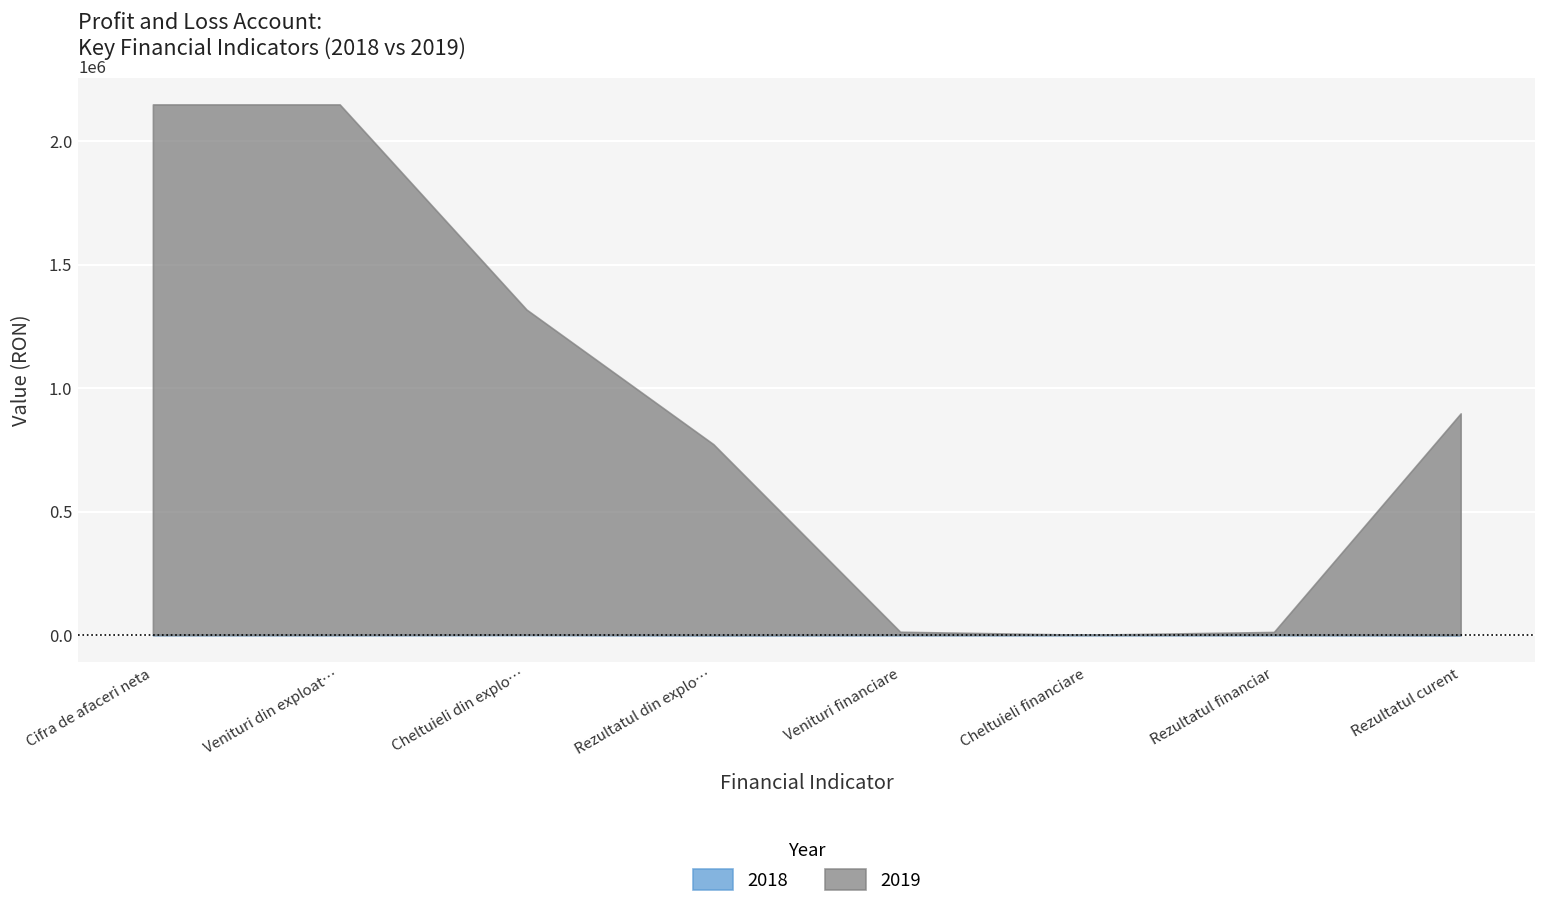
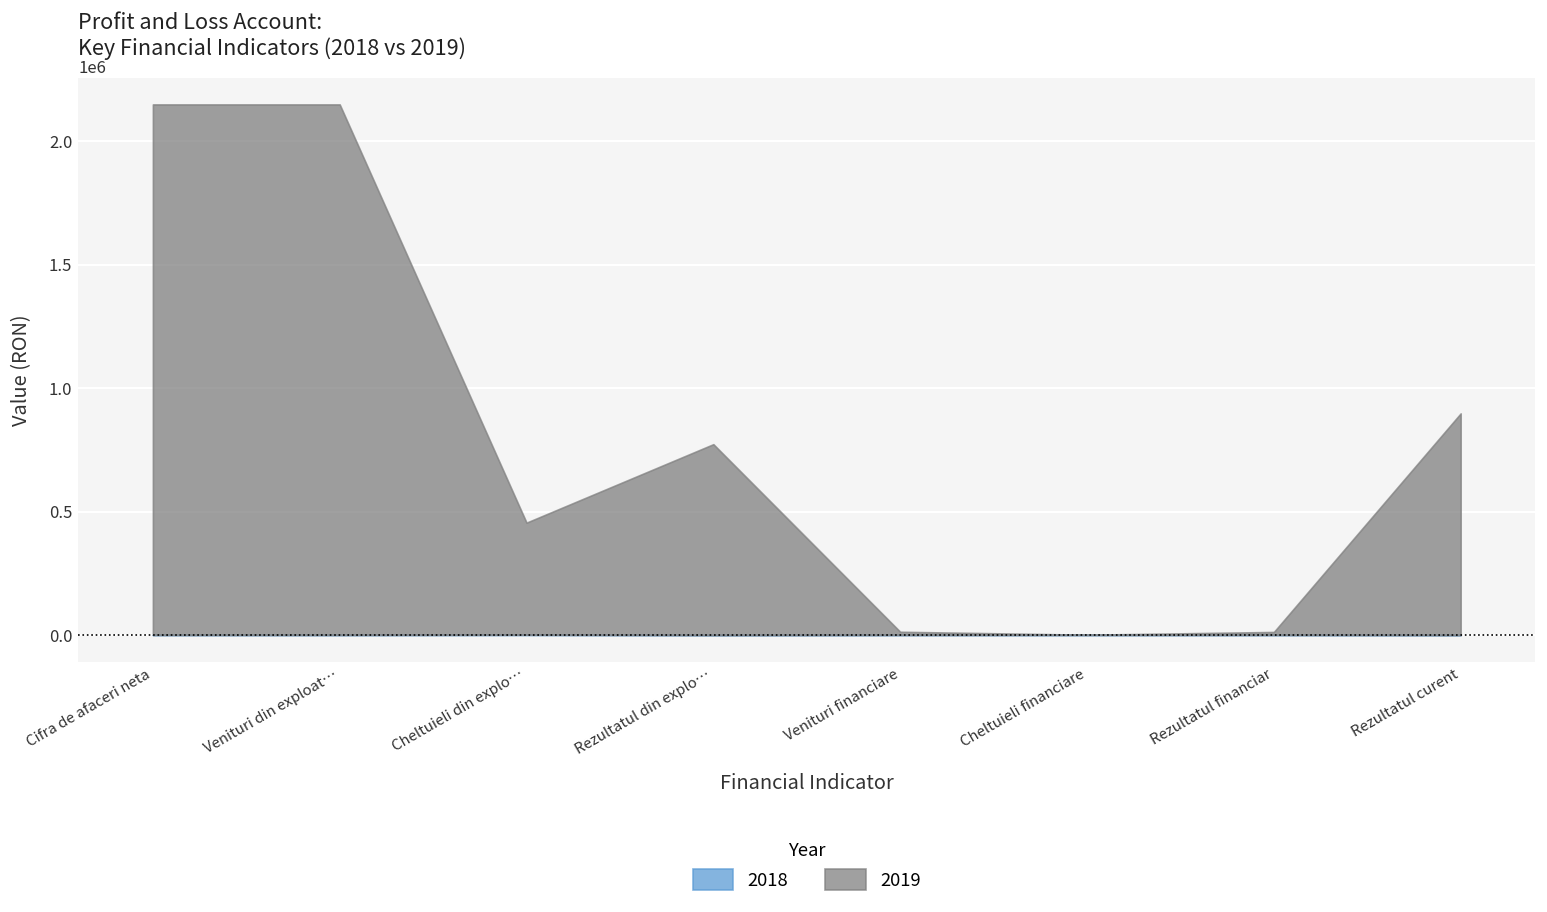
  {
    "2019": {
      "Cifra de afaceri neta": 2150000,
      "Venituri din exploat…": 2150000,
-     "Cheltuieli din explo…": 1320000,
+     "Cheltuieli din explo…": 450000,
      "Venituri financiare": 10000
    }
  }
